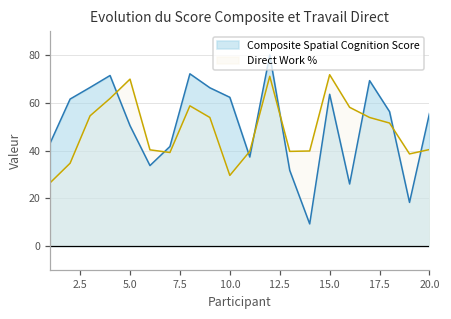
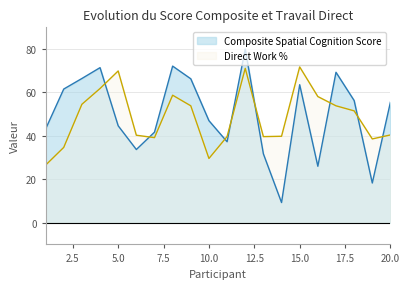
  {
    "Composite Spatial Cognition Score": {
-     "5.0": 50,
-     "10.0": 62,
+     "5.0": 45,
+     "10.0": 47,
      "15.0": 64,
      "20.0": 56
    },
    "Direct Work %": {
      "5.0": 70,
      "10.0": 30,
      "15.0": 72,
      "20.0": 40
    }
  }
